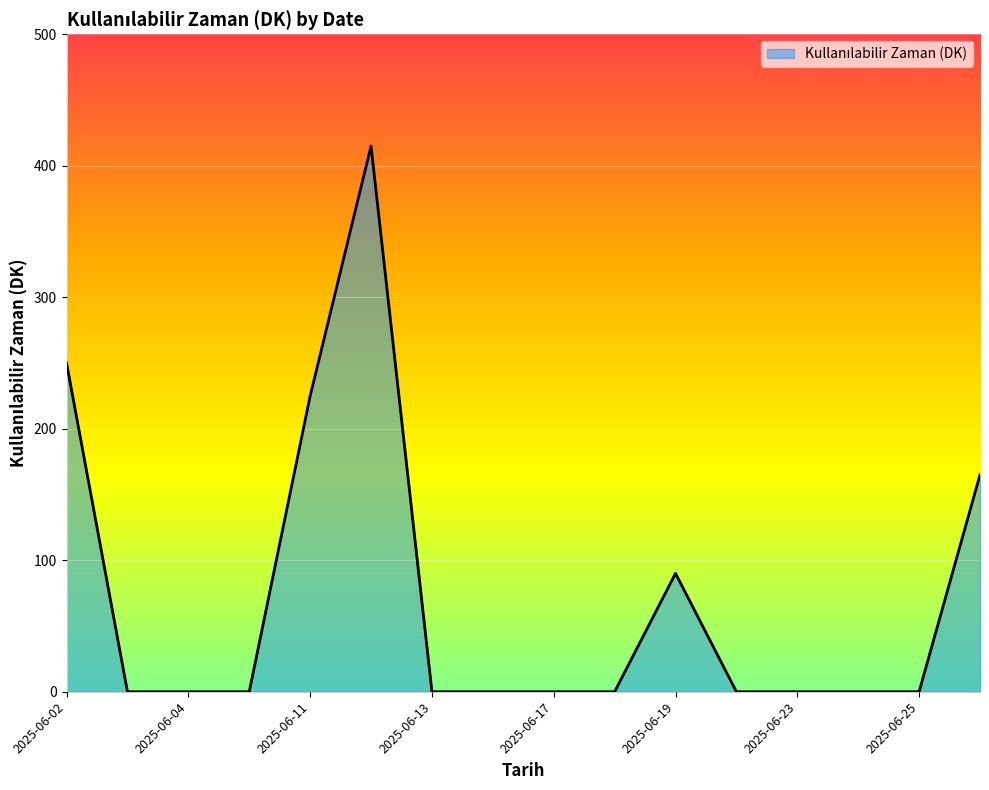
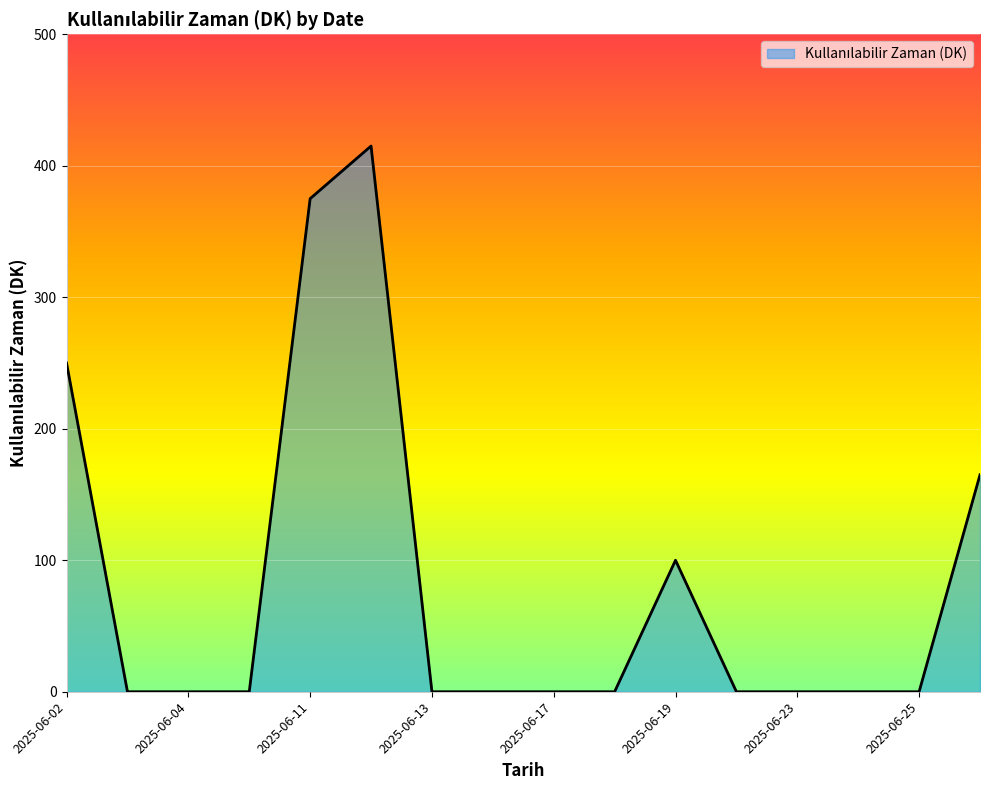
  {
    "2025-06-02": 250,
    "2025-06-04": 0,
-   "2025-06-11": 225,
+   "2025-06-11": 375,
    "2025-06-13": 0,
    "2025-06-17": 0,
-   "2025-06-19": 90,
+   "2025-06-19": 100,
    "2025-06-23": 0,
    "2025-06-25": 0
  }
